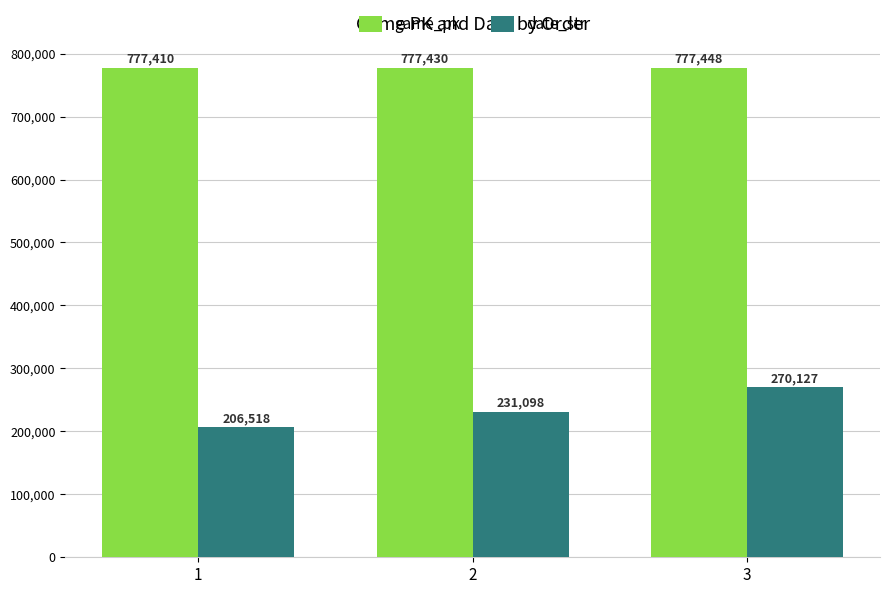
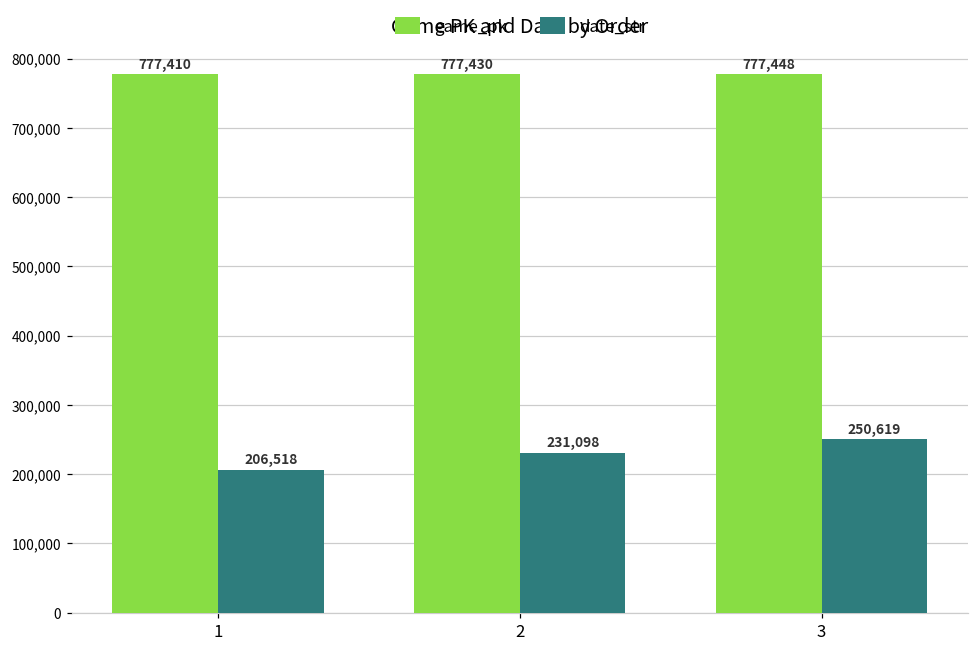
  {
    "game_pk": {
      "1": "777,410",
      "2": "777,430",
      "3": "777,448"
    },
    "date_str": {
      "1": "206,518",
      "2": "231,098",
-     "3": "270,127"
+     "3": "250,619"
    }
  }
